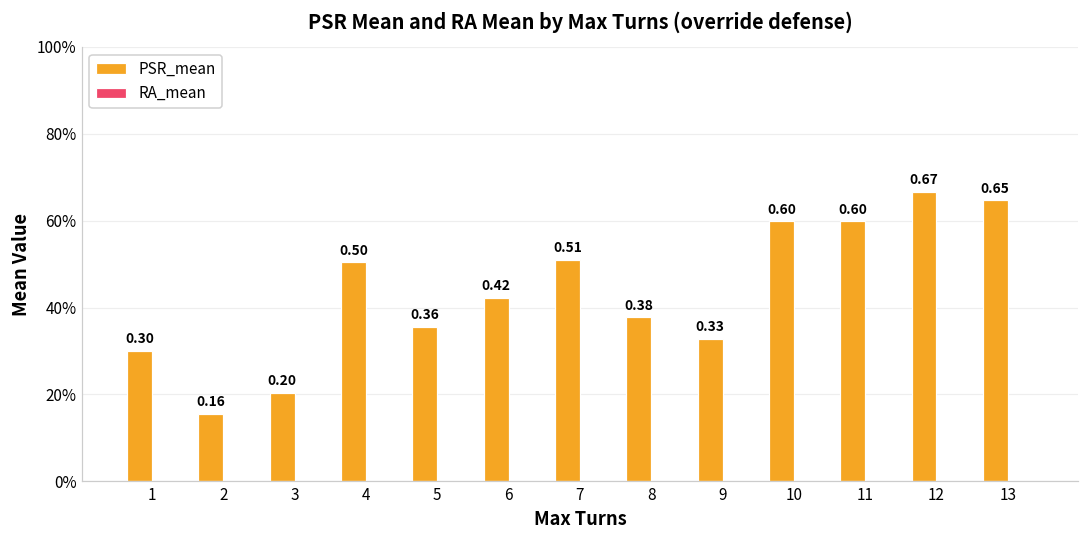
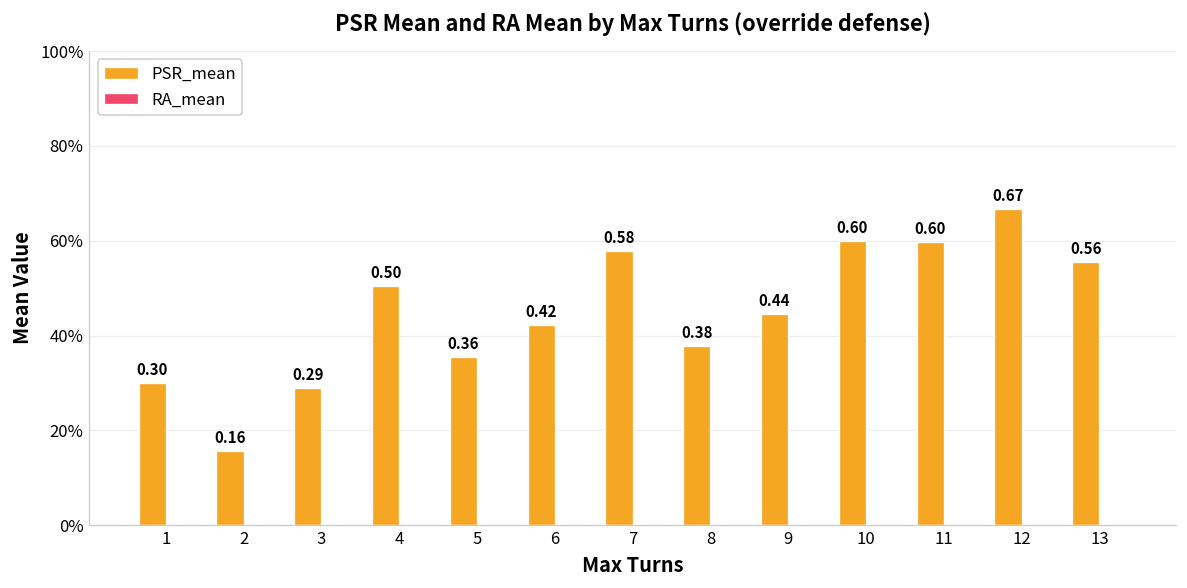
  {
    "PSR_mean": {
      "1": "0.30",
      "2": "0.16",
-     "3": "0.20",
+     "3": "0.29",
      "4": "0.50",
      "5": "0.36",
      "6": "0.42",
-     "7": "0.51",
+     "7": "0.58",
      "8": "0.38",
-     "9": "0.33",
+     "9": "0.44",
      "10": "0.60",
      "11": "0.60",
      "12": "0.67",
-     "13": "0.65"
+     "13": "0.56"
    },
    "RA_mean": {
      "1": "0%",
      "2": "0%",
      "3": "0%",
      "4": "0%",
      "5": "0%",
      "6": "0%",
      "7": "0%",
      "8": "0%",
      "9": "0%",
      "10": "0%",
      "11": "0%",
      "12": "0%",
      "13": "0%"
    }
  }
